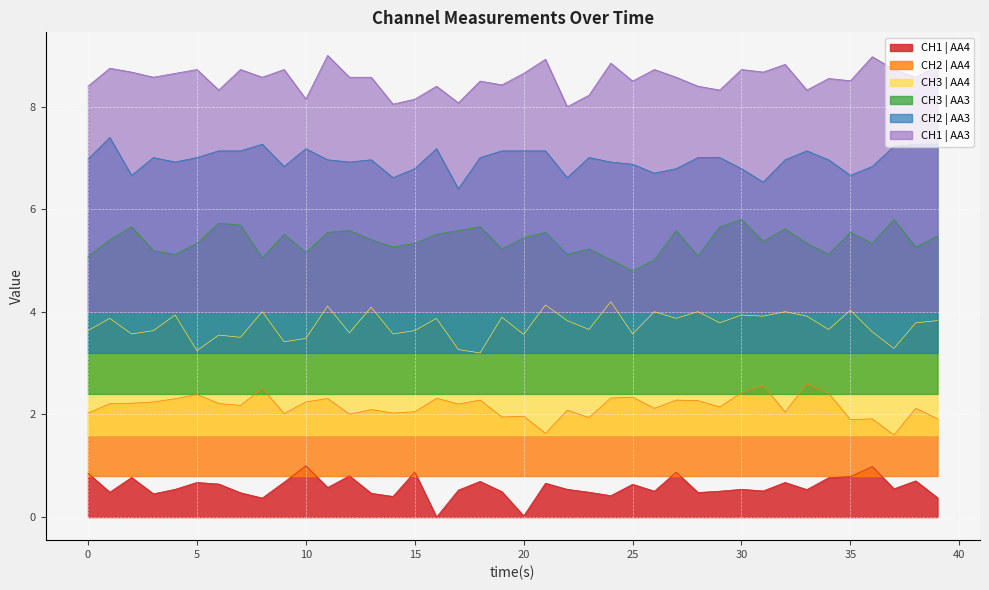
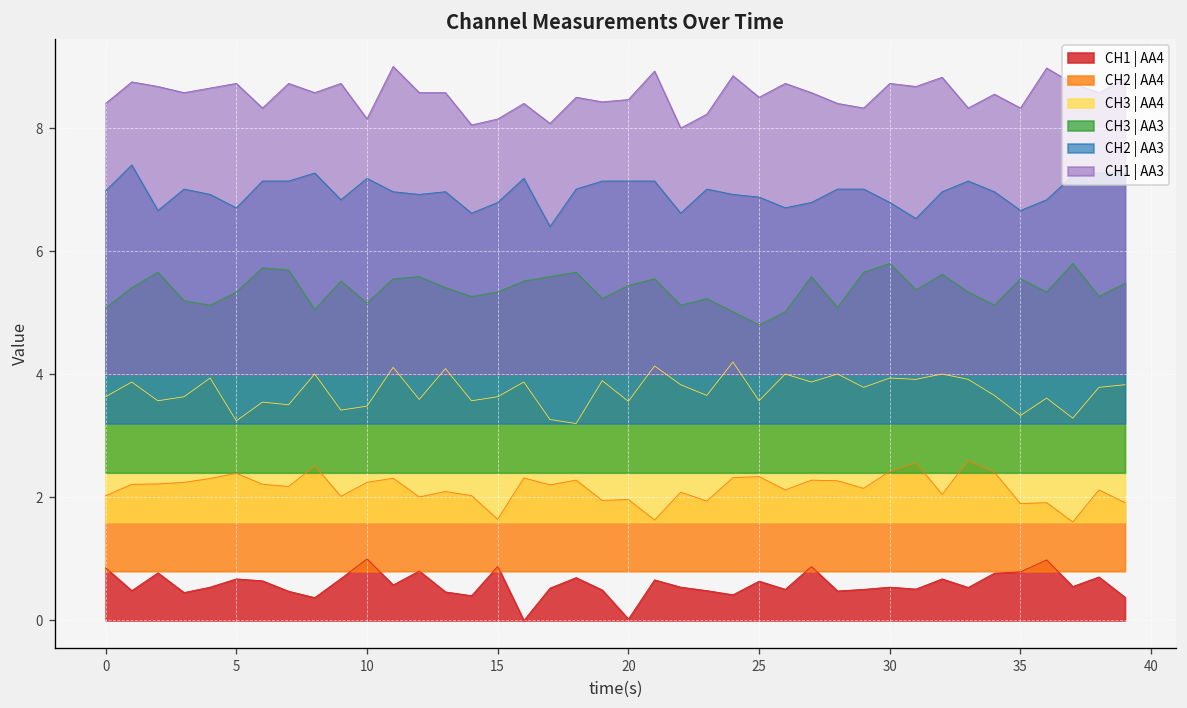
  {
    "CH1 | AA4": {
      "0": 0.9,
      "5": 0.7,
      "10": 1.0,
      "15": 0.9,
      "20": 0.0,
      "25": 0.6,
      "30": 0.5,
      "35": 0.8
    },
    "CH2 | AA4": {
      "0": 2.0,
      "5": 2.4,
      "10": 2.2,
-     "15": 2.1,
+     "15": 1.6,
      "20": 2.0,
      "25": 2.3,
      "30": 2.4,
      "35": 1.9
    },
    "CH3 | AA4": {
      "0": 3.6,
      "5": 3.2,
      "10": 3.5,
      "15": 3.6,
      "20": 3.6,
      "25": 3.6,
      "30": 3.9,
-     "35": 4.0
+     "35": 3.3
    },
    "CH3 | AA3": {
      "0": 5.1,
      "5": 5.3,
      "10": 5.2,
      "15": 5.3,
      "20": 5.4,
      "25": 4.8,
      "30": 5.8,
      "35": 5.5
    },
    "CH2 | AA3": {
      "0": 7.0,
-     "5": 7.0,
+     "5": 6.7,
      "10": 7.2,
      "15": 6.8,
      "20": 7.1,
      "25": 6.9,
      "30": 6.8,
      "35": 6.7
    },
    "CH1 | AA3": {
      "0": 8.4,
      "5": 8.7,
      "10": 8.2,
      "15": 8.1,
-     "20": 8.6,
+     "20": 8.5,
      "25": 8.5,
      "30": 8.7,
-     "35": 8.5
+     "35": 8.3
    }
  }
